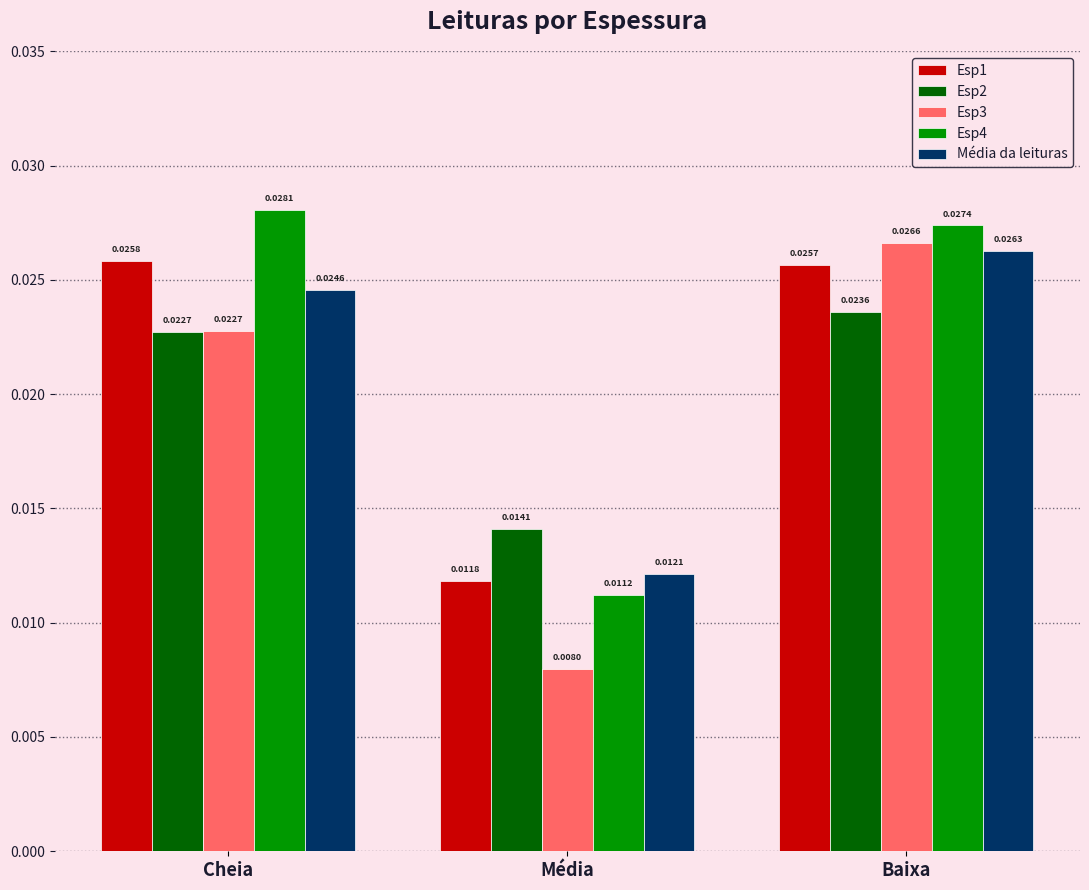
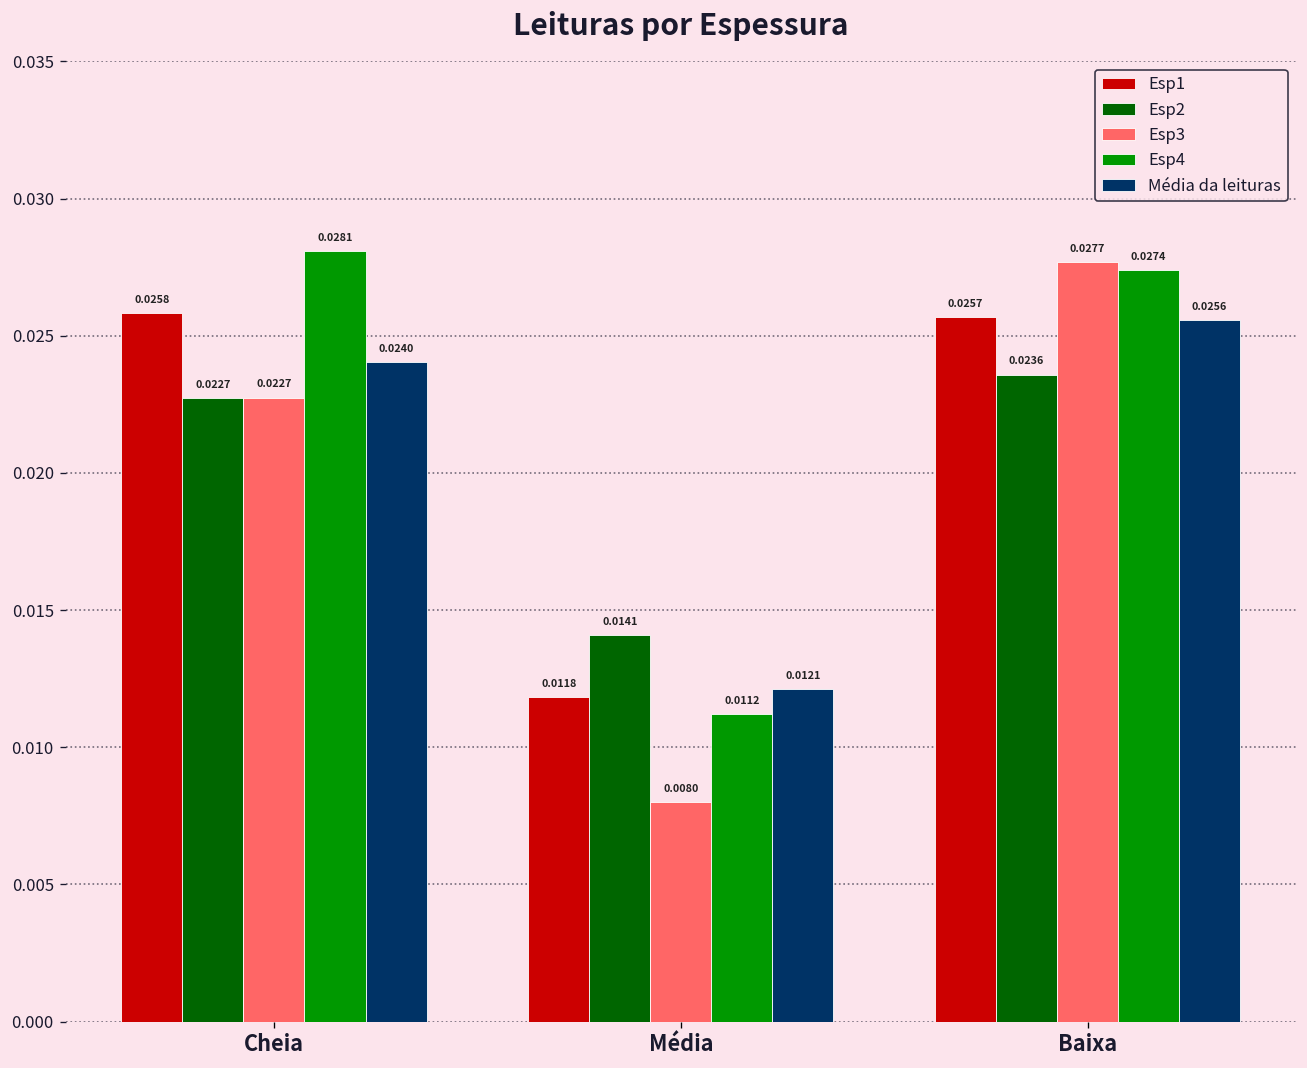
  {
    "Esp1": {
      "Cheia": 0.0258,
      "Média": 0.0118,
      "Baixa": 0.0257
    },
    "Esp3": {
      "Cheia": 0.0227,
      "Média": 0.0080,
-     "Baixa": 0.0266
+     "Baixa": 0.0277
    },
    "Média da leituras": {
-     "Cheia": 0.0246,
+     "Cheia": 0.0240,
      "Média": 0.0121,
-     "Baixa": 0.0263
+     "Baixa": 0.0256
    }
  }
